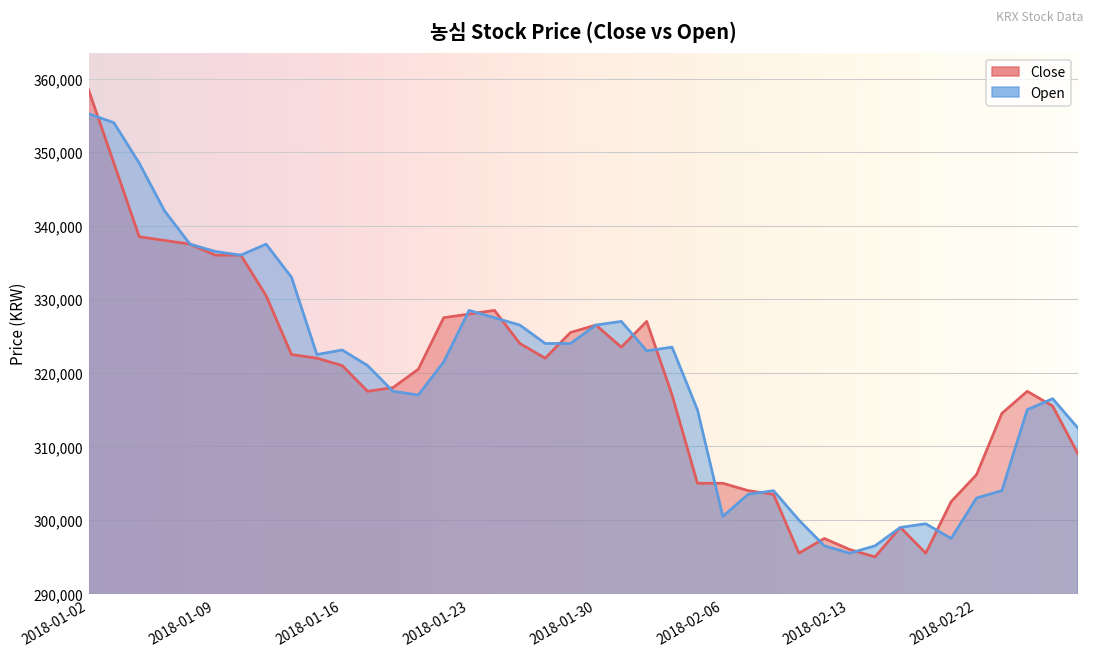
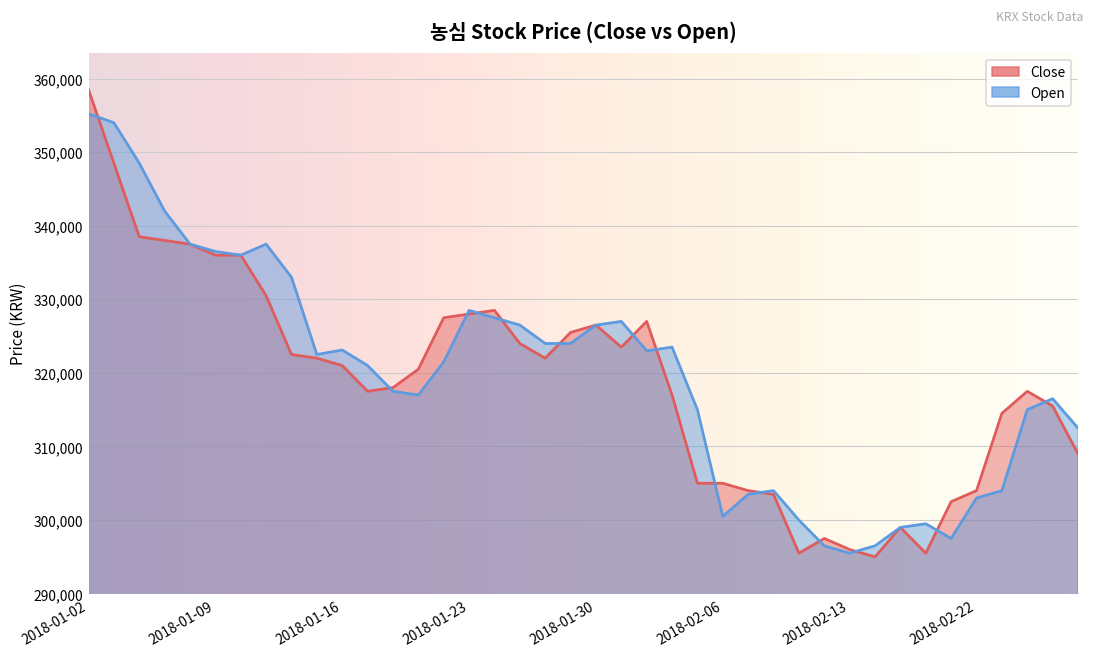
  {
    "Close": {
      "2018-01-02": "359,000",
      "2018-01-09": "336,000",
      "2018-01-16": "321,000",
      "2018-01-23": "328,000",
      "2018-02-06": "305,000",
      "2018-02-13": "296,000",
-     "2018-02-22": "306,000"
+     "2018-02-22": "304,000"
    },
    "Open": {
      "2018-01-02": "355,000",
      "2018-01-09": "337,000",
      "2018-01-16": "323,000",
      "2018-01-23": "329,000",
      "2018-02-06": "301,000",
      "2018-02-13": "296,000",
      "2018-02-22": "303,000"
    }
  }
